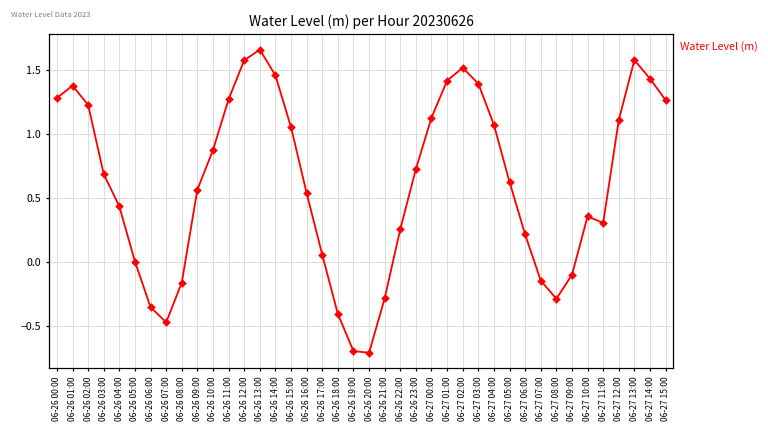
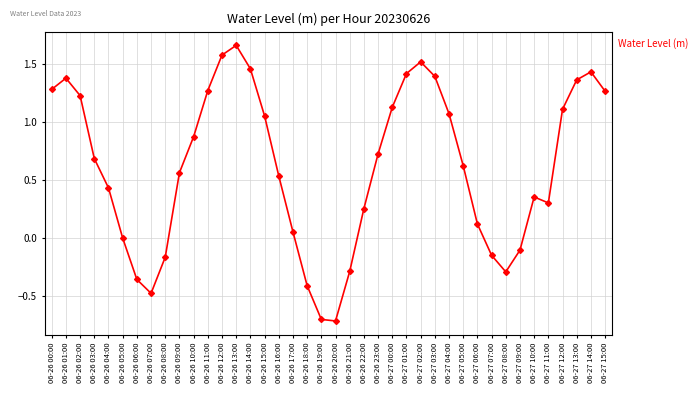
  {
    "06-26 00:00": 1.28,
    "06-26 01:00": 1.38,
    "06-26 02:00": 1.23,
    "06-26 03:00": 0.68,
    "06-26 04:00": 0.43,
    "06-26 05:00": 0.00,
    "06-26 06:00": -0.36,
    "06-26 07:00": -0.48,
    "06-26 08:00": -0.16,
    "06-26 09:00": 0.56,
    "06-26 10:00": 0.87,
    "06-26 11:00": 1.27,
    "06-26 12:00": 1.58,
    "06-26 13:00": 1.66,
    "06-26 14:00": 1.46,
    "06-26 15:00": 1.05,
    "06-26 16:00": 0.54,
    "06-26 17:00": 0.05,
    "06-26 18:00": -0.41,
    "06-26 19:00": -0.70,
    "06-26 20:00": -0.71,
    "06-26 21:00": -0.29,
    "06-26 22:00": 0.25,
    "06-26 23:00": 0.72,
    "06-27 00:00": 1.13,
    "06-27 01:00": 1.42,
    "06-27 02:00": 1.52,
    "06-27 03:00": 1.39,
    "06-27 04:00": 1.07,
    "06-27 05:00": 0.62,
-   "06-27 06:00": 0.21,
+   "06-27 06:00": 0.12,
    "06-27 07:00": -0.15,
    "06-27 08:00": -0.29,
    "06-27 09:00": -0.10,
    "06-27 10:00": 0.35,
    "06-27 11:00": 0.30,
    "06-27 12:00": 1.11,
-   "06-27 13:00": 1.58,
+   "06-27 13:00": 1.36,
    "06-27 14:00": 1.43,
    "06-27 15:00": 1.26
  }
